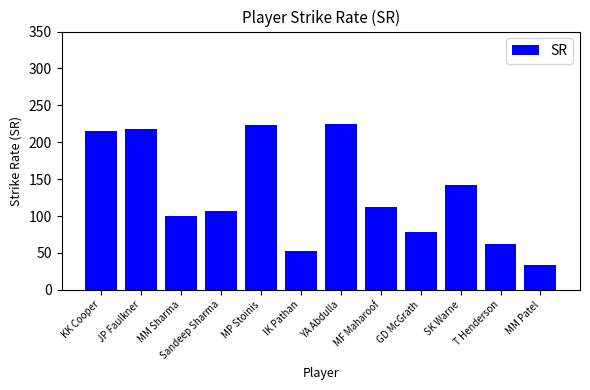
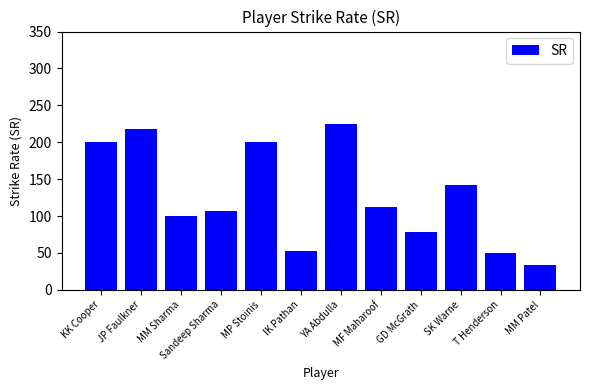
  {
-   "KK Cooper": 220,
+   "KK Cooper": 200,
    "JP Faulkner": 220,
    "MM Sharma": 100,
    "Sandeep Sharma": 110,
-   "MP Stoinis": 220,
+   "MP Stoinis": 200,
    "IK Pathan": 50,
    "YA Abdulla": 230,
    "MF Maharoof": 110,
    "GD McGrath": 80,
    "SK Warne": 140,
-   "T Henderson": 60,
+   "T Henderson": 50,
    "MM Patel": 30
  }
